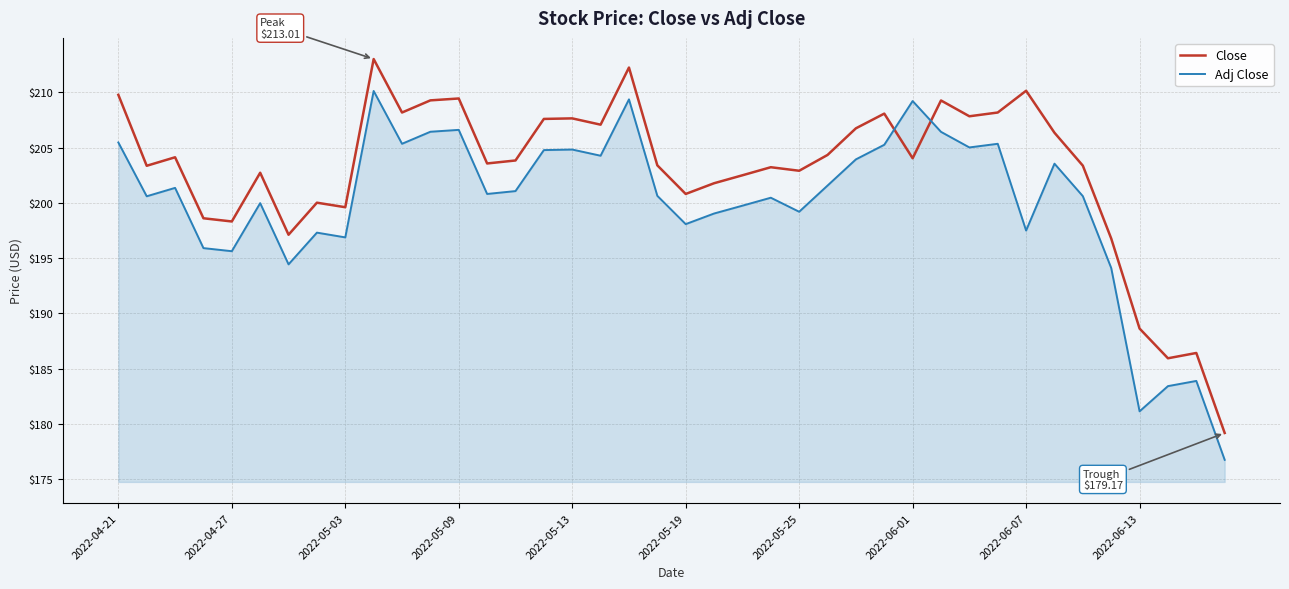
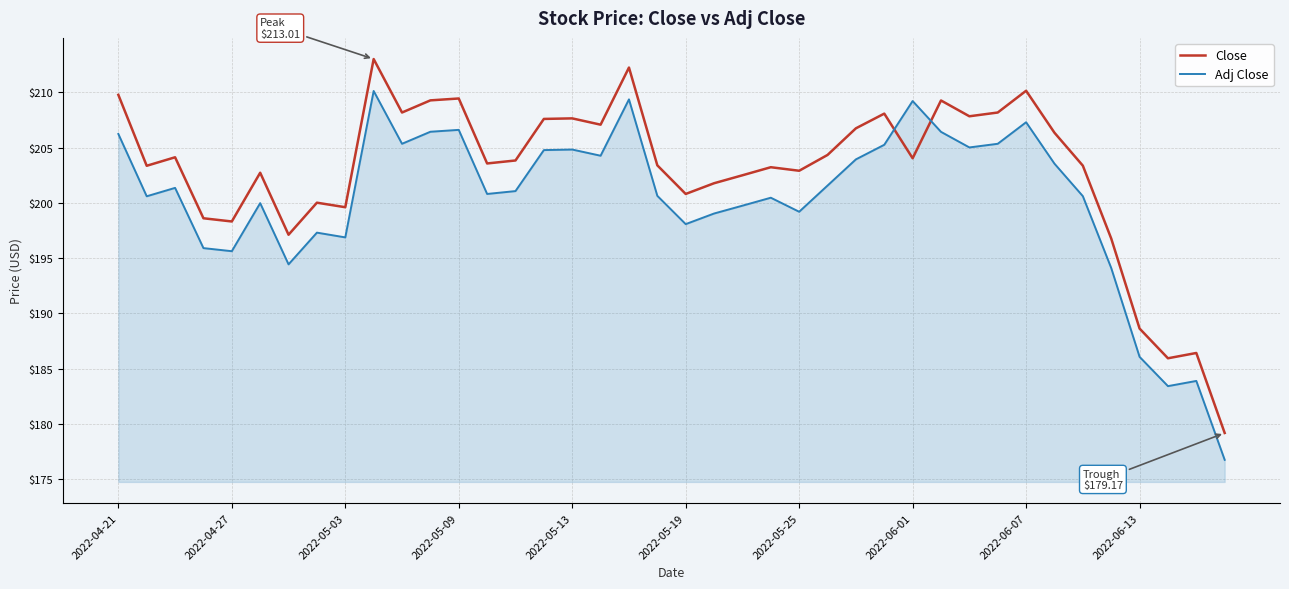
  {
    "Close": {
      "2022-04-21": "$209.8",
      "2022-04-27": "$198.3",
      "2022-05-03": "$199.6",
      "2022-05-09": "$209.4",
      "2022-05-13": "$207.6",
      "2022-05-19": "$200.8",
      "2022-05-25": "$202.9",
      "2022-06-01": "$204.0",
      "2022-06-07": "$210.1",
      "2022-06-13": "$188.6"
    },
    "Adj Close": {
-     "2022-04-21": "$205.5",
+     "2022-04-21": "$206.2",
      "2022-04-27": "$195.6",
      "2022-05-03": "$196.9",
      "2022-05-09": "$206.6",
      "2022-05-13": "$204.8",
      "2022-05-19": "$198.1",
      "2022-05-25": "$199.2",
      "2022-06-01": "$209.2",
-     "2022-06-07": "$197.5",
-     "2022-06-13": "$181.1"
+     "2022-06-07": "$207.3",
+     "2022-06-13": "$186.1"
    }
  }
